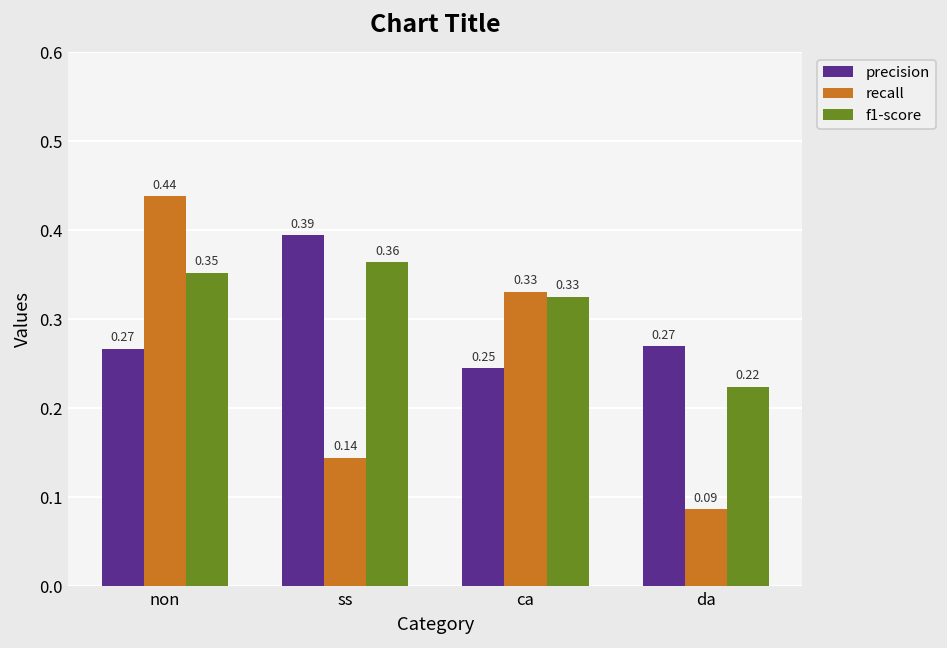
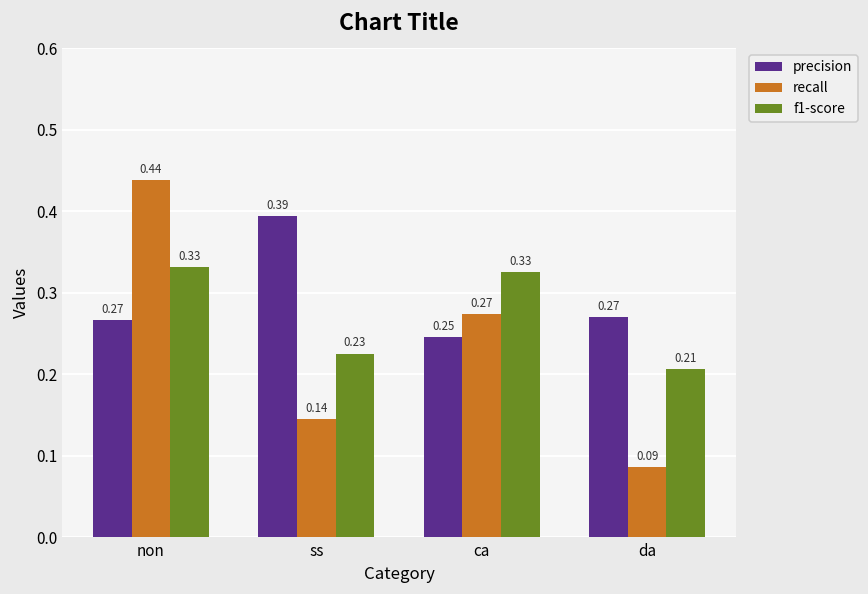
  {
    "precision": {
      "non": 0.27,
      "ss": 0.39,
      "ca": 0.25,
      "da": 0.27
    },
    "recall": {
      "non": 0.44,
      "ss": 0.14,
-     "ca": 0.33,
+     "ca": 0.27,
      "da": 0.09
    },
    "f1-score": {
-     "non": 0.35,
-     "ss": 0.36,
+     "non": 0.33,
+     "ss": 0.23,
      "ca": 0.33,
-     "da": 0.22
+     "da": 0.21
    }
  }
